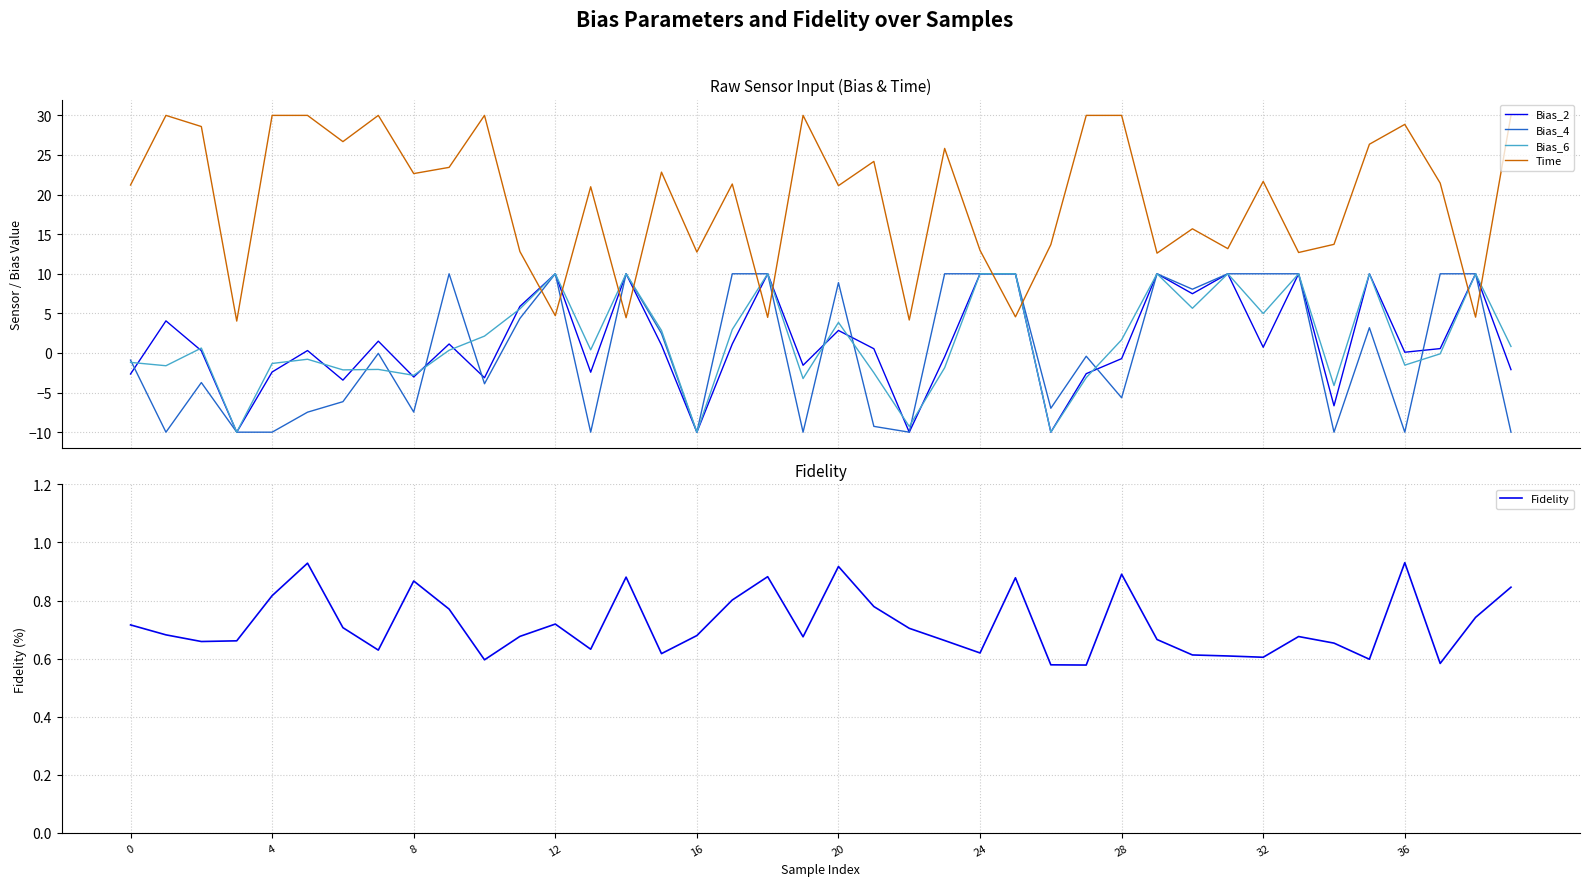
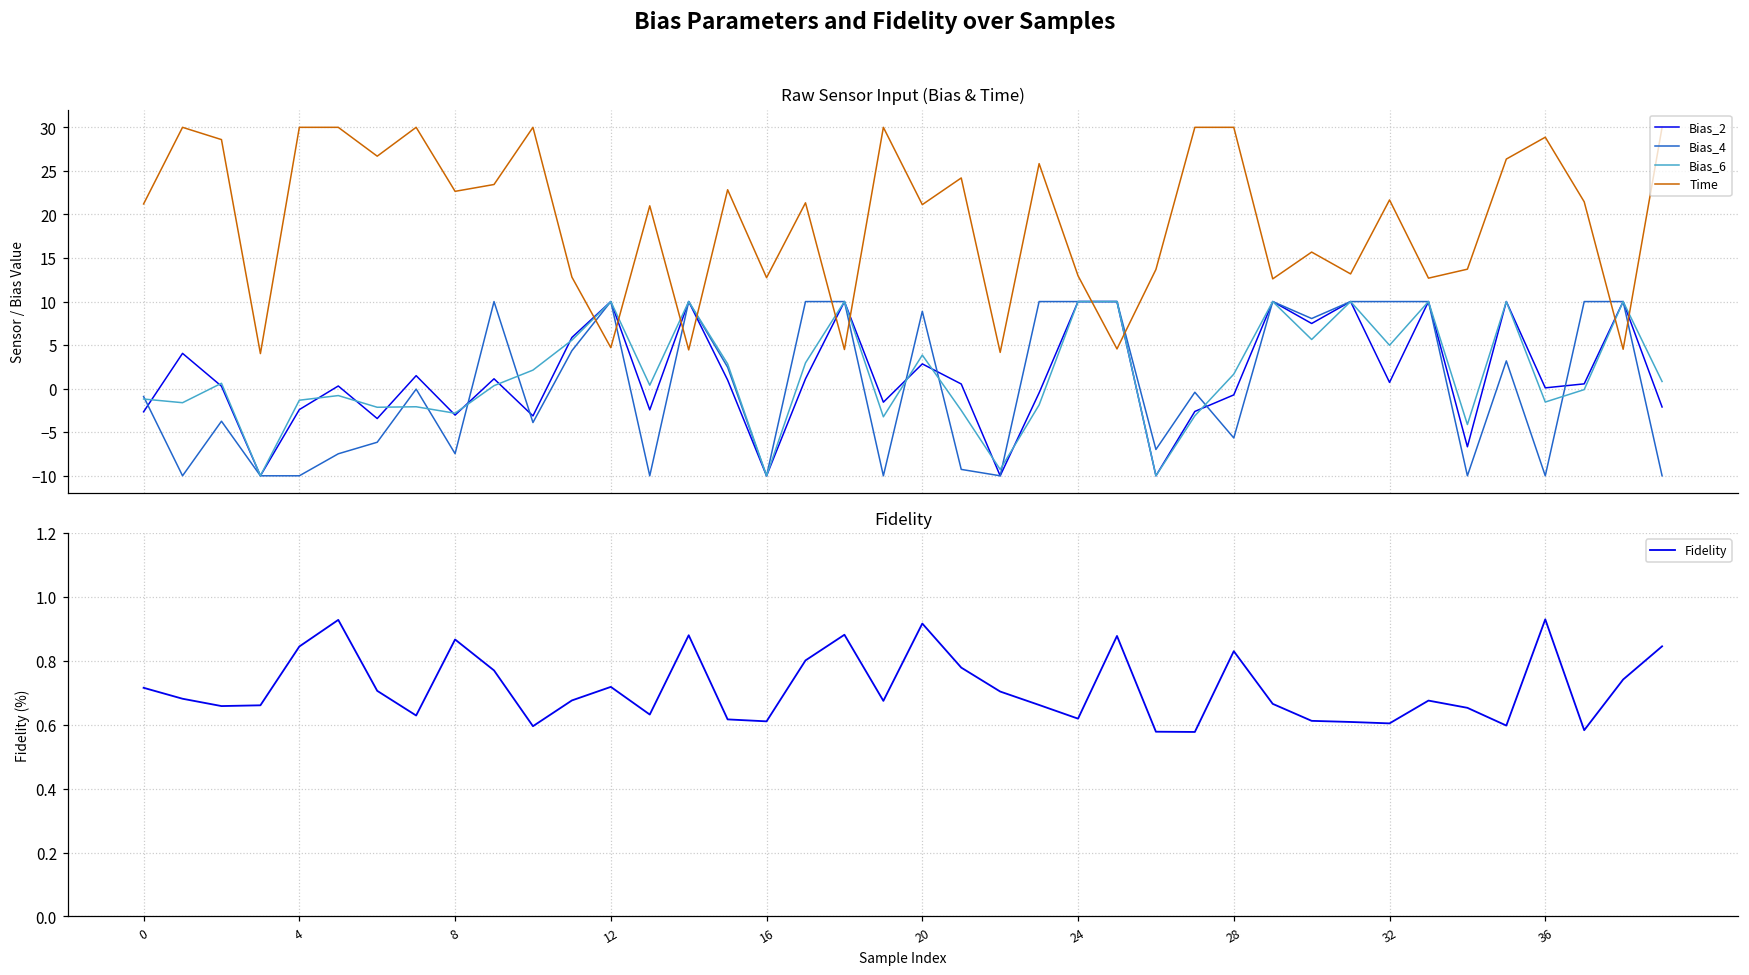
  {
    "Fidelity": {
      "0": 0.72,
-     "4": 0.82,
+     "4": 0.85,
      "8": 0.87,
      "12": 0.72,
-     "16": 0.68,
+     "16": 0.61,
      "20": 0.92,
      "24": 0.62,
-     "28": 0.89,
+     "28": 0.83,
      "32": 0.60,
      "36": 0.93
    }
  }
